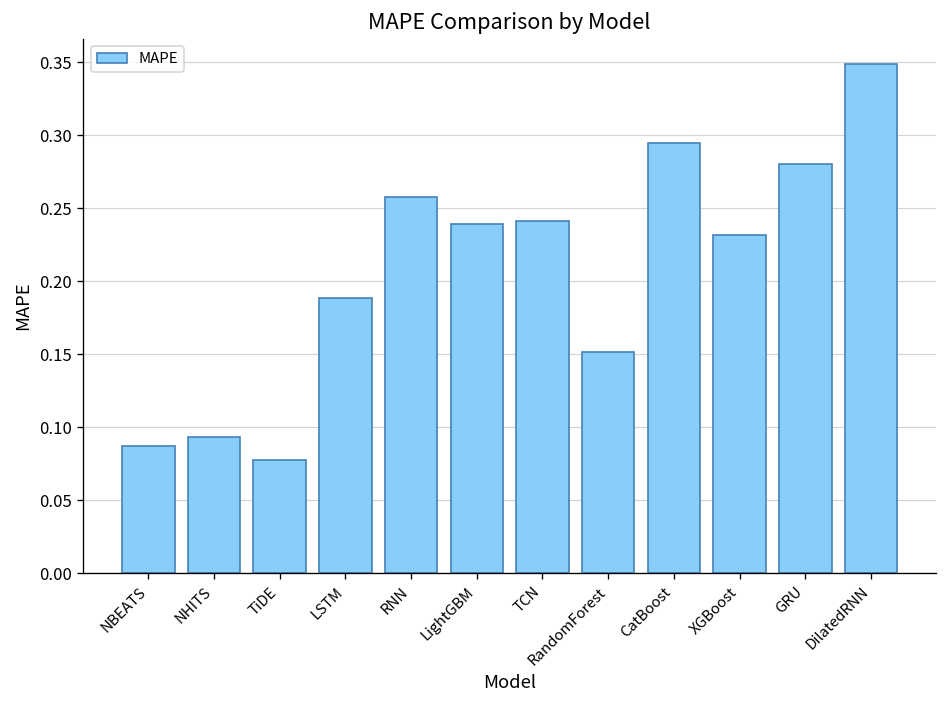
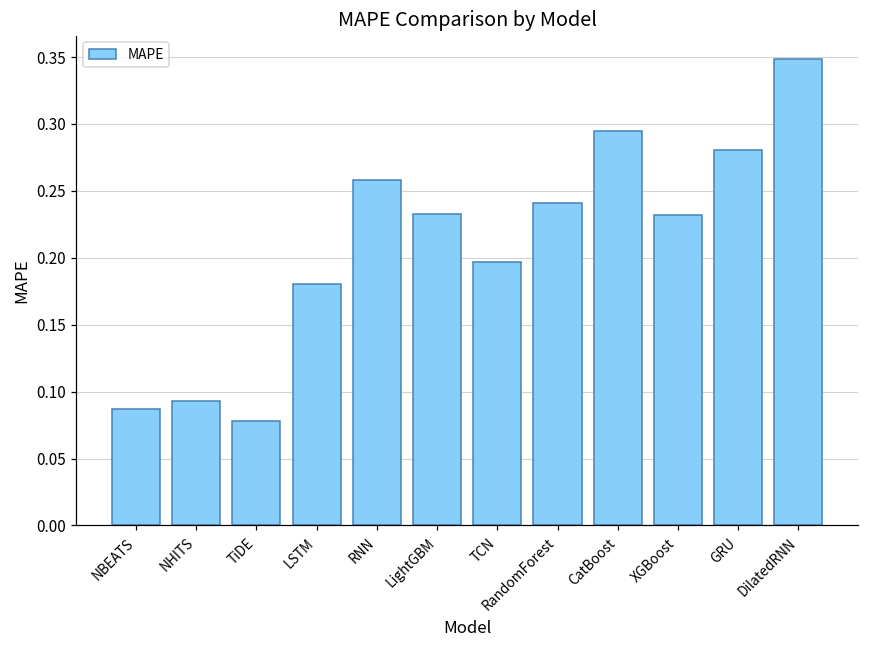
  {
    "NBEATS": 0.087,
    "NHITS": 0.093,
    "TiDE": 0.078,
-   "LSTM": 0.189,
+   "LSTM": 0.181,
    "RNN": 0.258,
-   "LightGBM": 0.239,
-   "TCN": 0.241,
-   "RandomForest": 0.151,
+   "LightGBM": 0.232,
+   "TCN": 0.197,
+   "RandomForest": 0.241,
    "CatBoost": 0.295,
    "XGBoost": 0.232,
    "GRU": 0.280,
    "DilatedRNN": 0.349
  }
